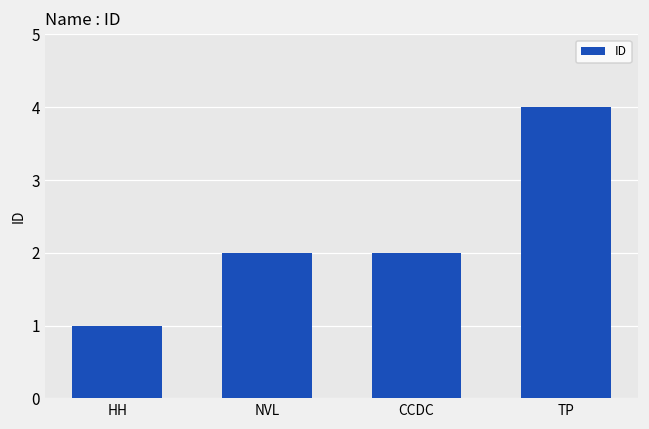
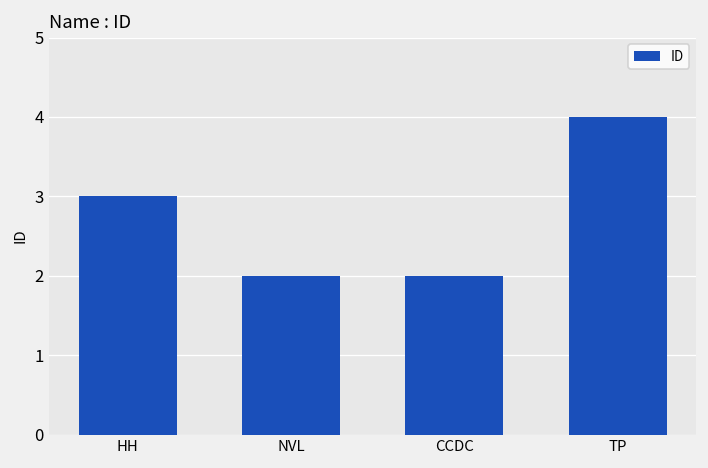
  {
-   "HH": 1,
+   "HH": 3,
    "NVL": 2,
    "CCDC": 2,
    "TP": 4
  }
